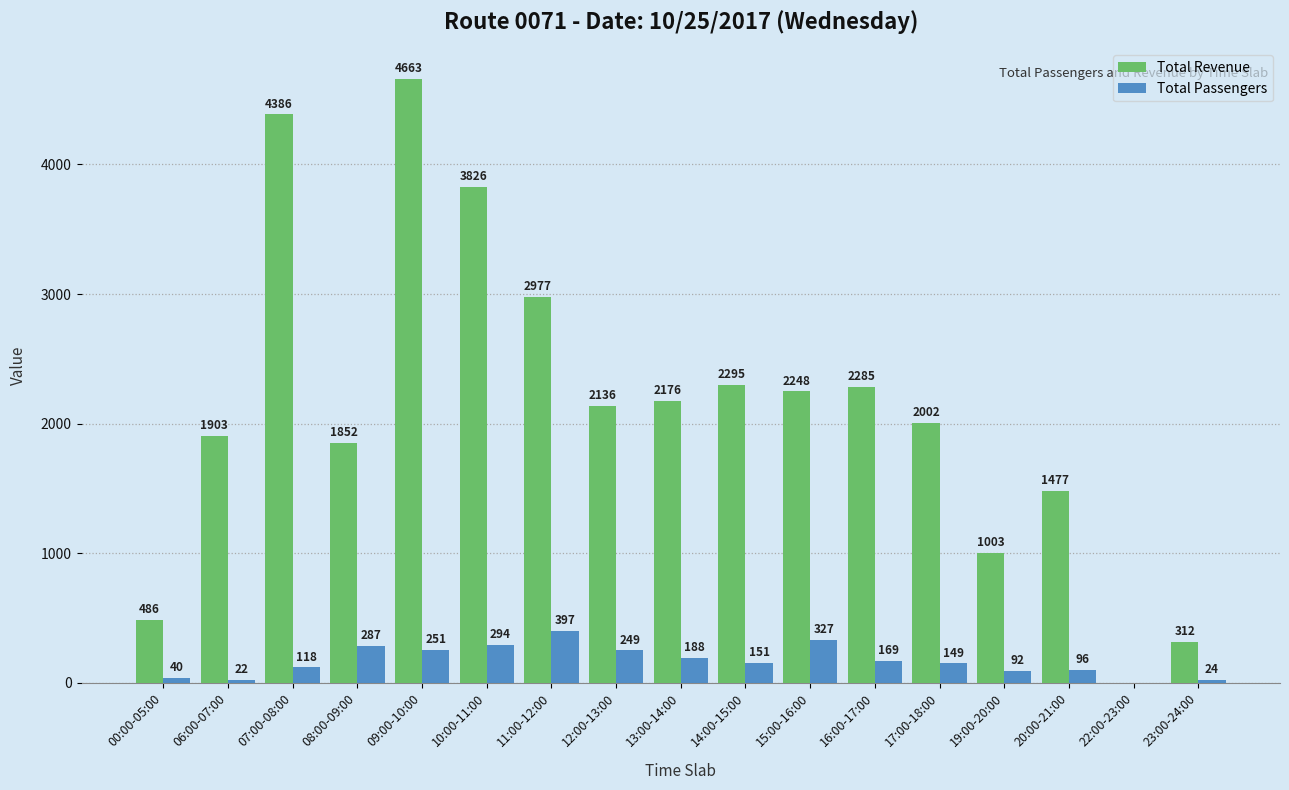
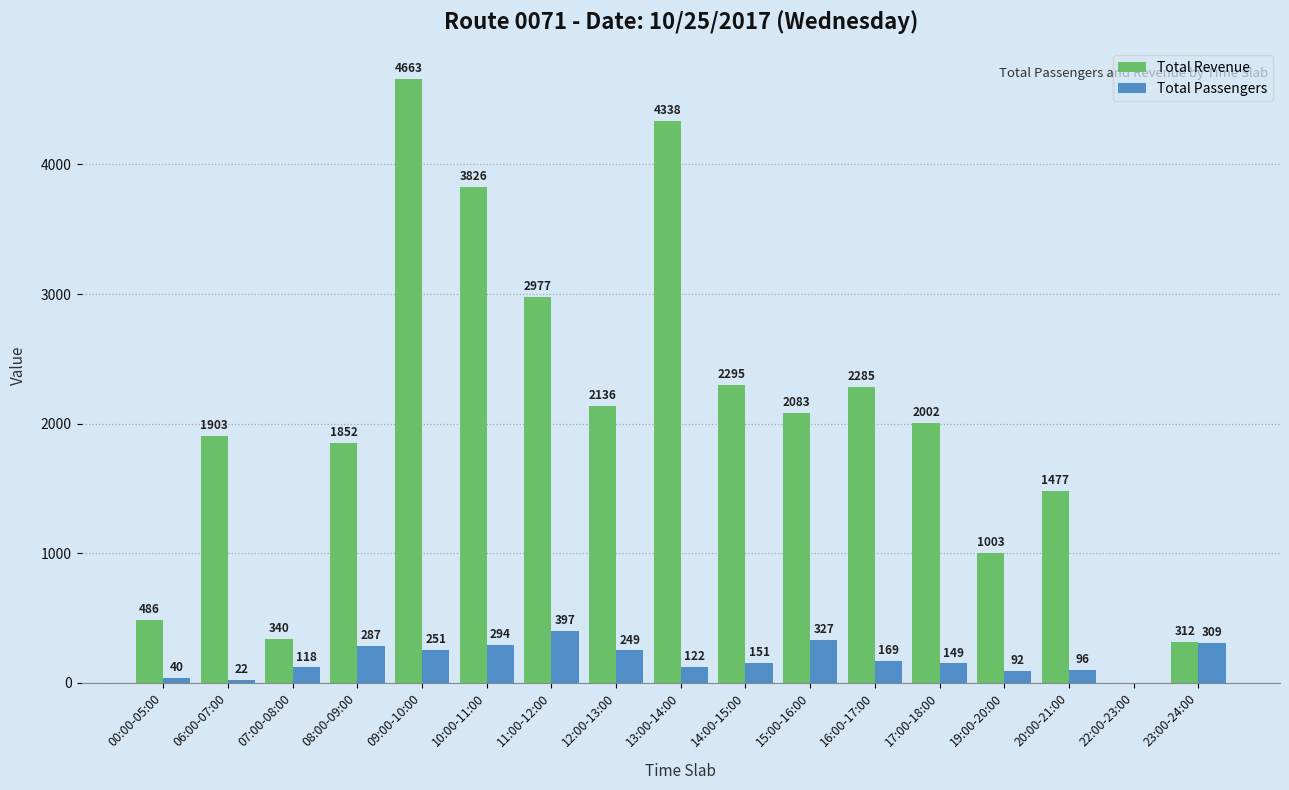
  {
    "Total Revenue": {
      "00:00-05:00": 486,
      "06:00-07:00": 1903,
-     "07:00-08:00": 4386,
+     "07:00-08:00": 340,
      "08:00-09:00": 1852,
      "09:00-10:00": 4663,
      "10:00-11:00": 3826,
      "11:00-12:00": 2977,
      "12:00-13:00": 2136,
-     "13:00-14:00": 2176,
+     "13:00-14:00": 4338,
      "14:00-15:00": 2295,
-     "15:00-16:00": 2248,
+     "15:00-16:00": 2083,
      "16:00-17:00": 2285,
      "17:00-18:00": 2002,
      "19:00-20:00": 1003,
      "20:00-21:00": 1477,
      "23:00-24:00": 312
    },
    "Total Passengers": {
      "00:00-05:00": 40,
      "06:00-07:00": 22,
      "07:00-08:00": 118,
      "08:00-09:00": 287,
      "09:00-10:00": 251,
      "10:00-11:00": 294,
      "11:00-12:00": 397,
      "12:00-13:00": 249,
-     "13:00-14:00": 188,
+     "13:00-14:00": 122,
      "14:00-15:00": 151,
      "15:00-16:00": 327,
      "16:00-17:00": 169,
      "17:00-18:00": 149,
      "19:00-20:00": 92,
      "20:00-21:00": 96,
-     "23:00-24:00": 24
+     "23:00-24:00": 309
    }
  }
